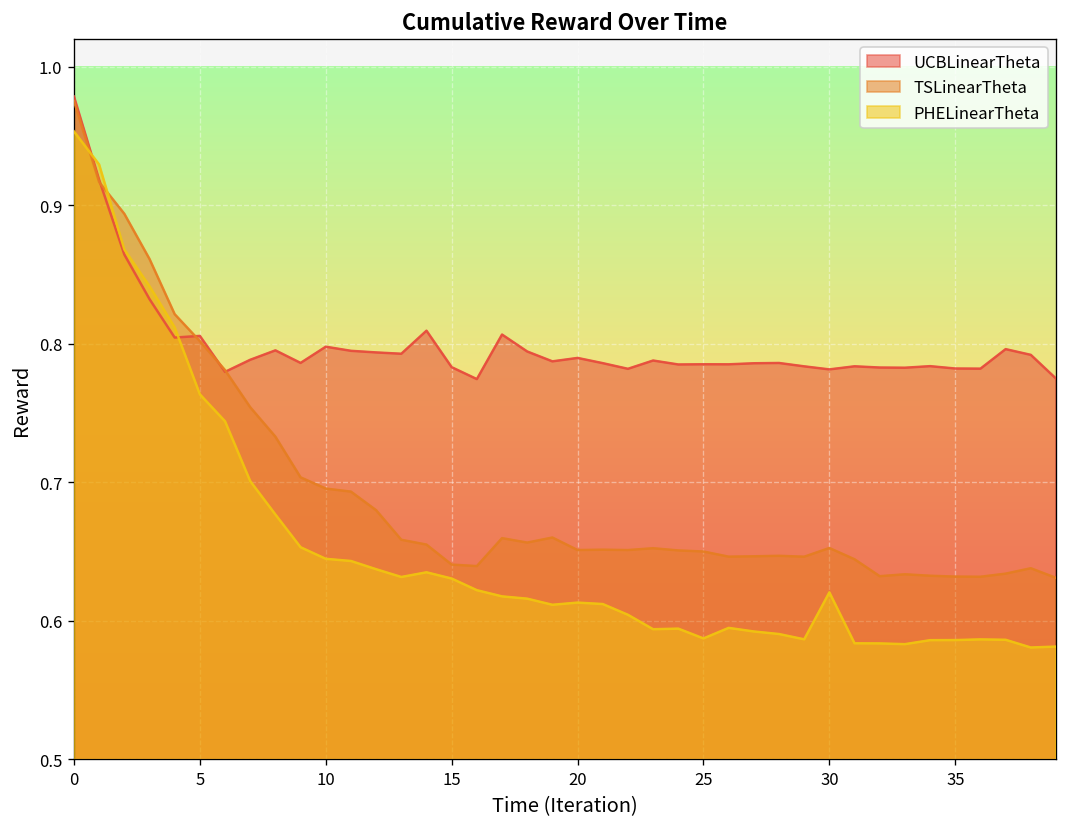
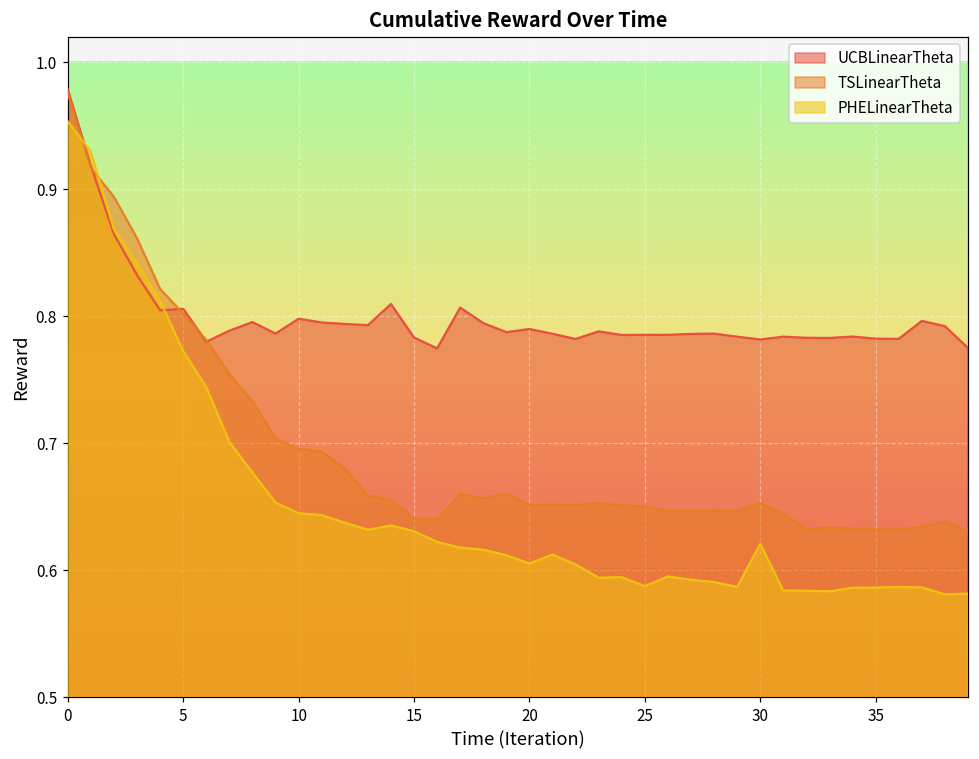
  {
    "PHELinearTheta": {
      "0": 0.953,
-     "5": 0.764,
+     "5": 0.772,
      "10": 0.645,
      "15": 0.631,
-     "20": 0.613,
+     "20": 0.605,
      "25": 0.587,
      "30": 0.621,
      "35": 0.586
    }
  }
